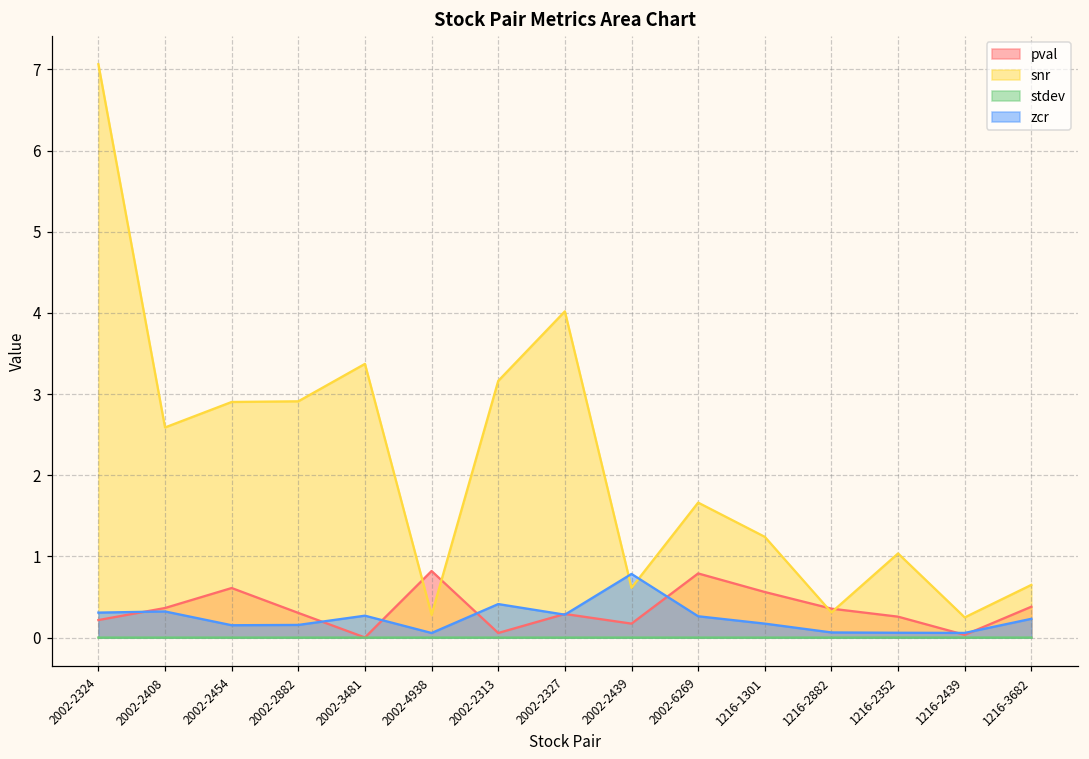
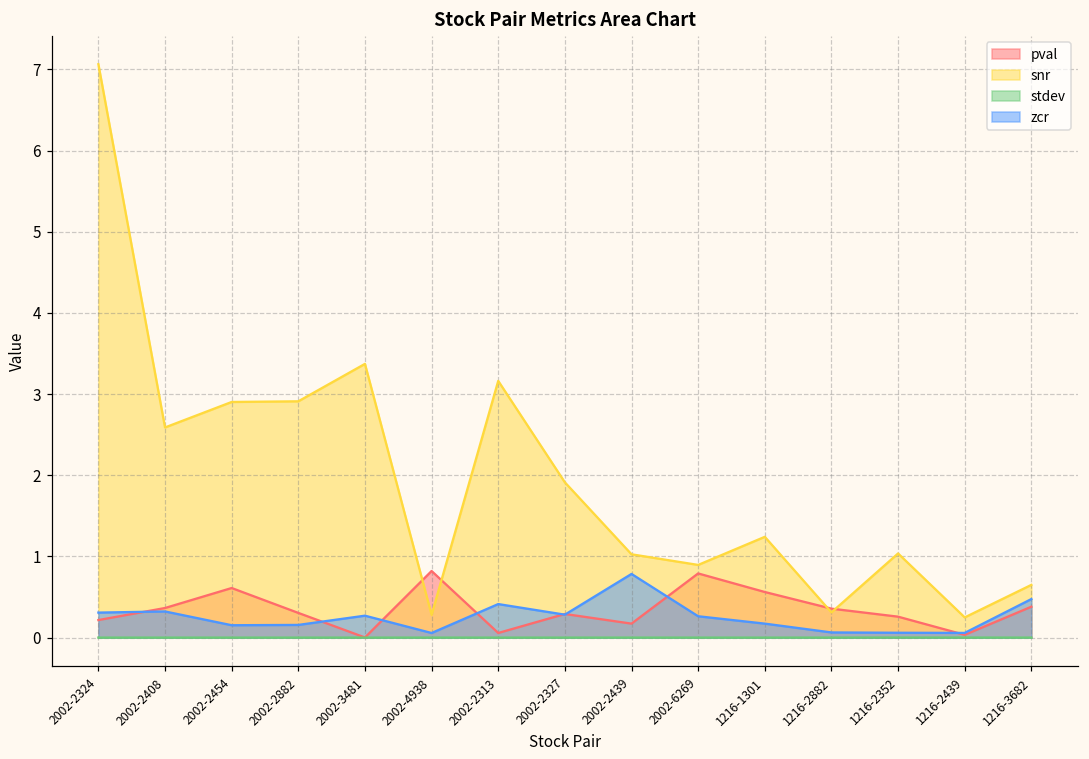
  {
    "pval": {
      "2002-2324": 0.2,
      "2002-2408": 0.4,
      "2002-2454": 0.6,
      "2002-2882": 0.3,
      "2002-4938": 0.8,
      "2002-2313": 0.1,
      "2002-2439": 0.2,
      "2002-6269": 0.8,
      "1216-1301": 0.6,
      "1216-2882": 0.4,
      "1216-2352": 0.3,
      "1216-3682": 0.4
    },
    "snr": {
      "2002-2324": 7.1,
      "2002-2408": 2.6,
      "2002-2454": 2.9,
      "2002-2882": 2.9,
      "2002-3481": 3.4,
      "2002-4938": 0.3,
      "2002-2313": 3.2,
-     "2002-2327": 4.0,
-     "2002-2439": 0.6,
-     "2002-6269": 1.7,
+     "2002-2327": 1.9,
+     "2002-2439": 1.0,
+     "2002-6269": 0.9,
      "1216-1301": 1.2,
      "1216-2882": 0.3,
      "1216-2352": 1.0,
      "1216-2439": 0.2,
      "1216-3682": 0.6
    },
    "stdev": {
      "2002-2324": 0.0,
      "2002-2408": 0.0,
      "2002-2454": 0.0,
      "2002-2882": 0.0,
      "2002-4938": 0.0,
      "2002-2313": 0.0,
      "2002-2327": 0.0,
      "2002-2439": 0.0,
      "2002-6269": 0.0,
      "1216-1301": 0.0,
      "1216-2882": 0.0,
      "1216-2352": 0.0,
      "1216-3682": 0.0
    },
    "zcr": {
      "2002-2324": 0.3,
      "2002-2408": 0.3,
      "2002-2454": 0.2,
      "2002-2882": 0.2,
      "2002-3481": 0.3,
      "2002-4938": 0.1,
      "2002-2313": 0.4,
      "2002-2439": 0.8,
      "2002-6269": 0.3,
      "1216-1301": 0.2,
      "1216-2882": 0.1,
      "1216-2352": 0.1,
-     "1216-3682": 0.2
+     "1216-3682": 0.5
    }
  }
